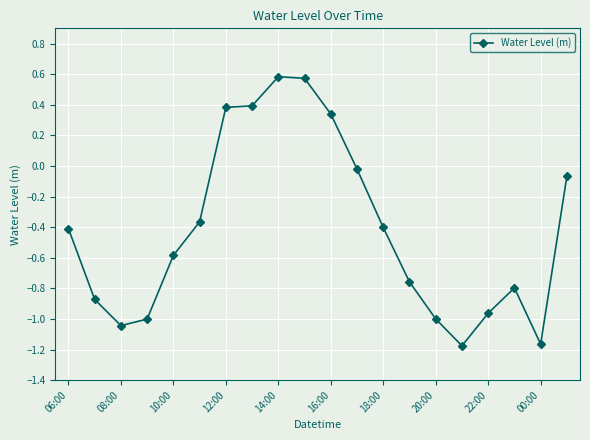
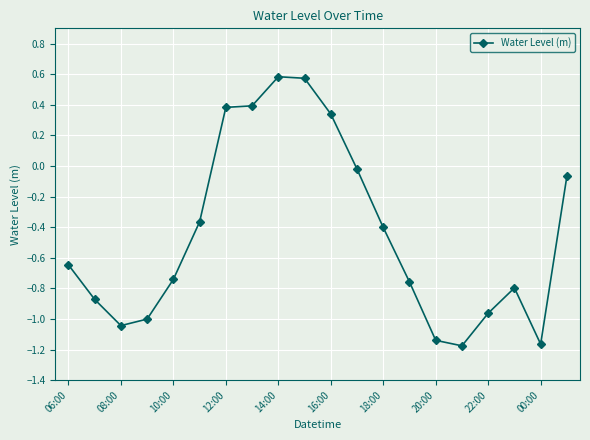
  {
-   "06:00": -0.41,
+   "06:00": -0.65,
    "08:00": -1.04,
-   "10:00": -0.58,
+   "10:00": -0.74,
    "12:00": 0.38,
    "14:00": 0.58,
    "16:00": 0.34,
    "18:00": -0.40,
-   "20:00": -1.00,
+   "20:00": -1.14,
    "22:00": -0.96,
    "00:00": -1.16
  }
